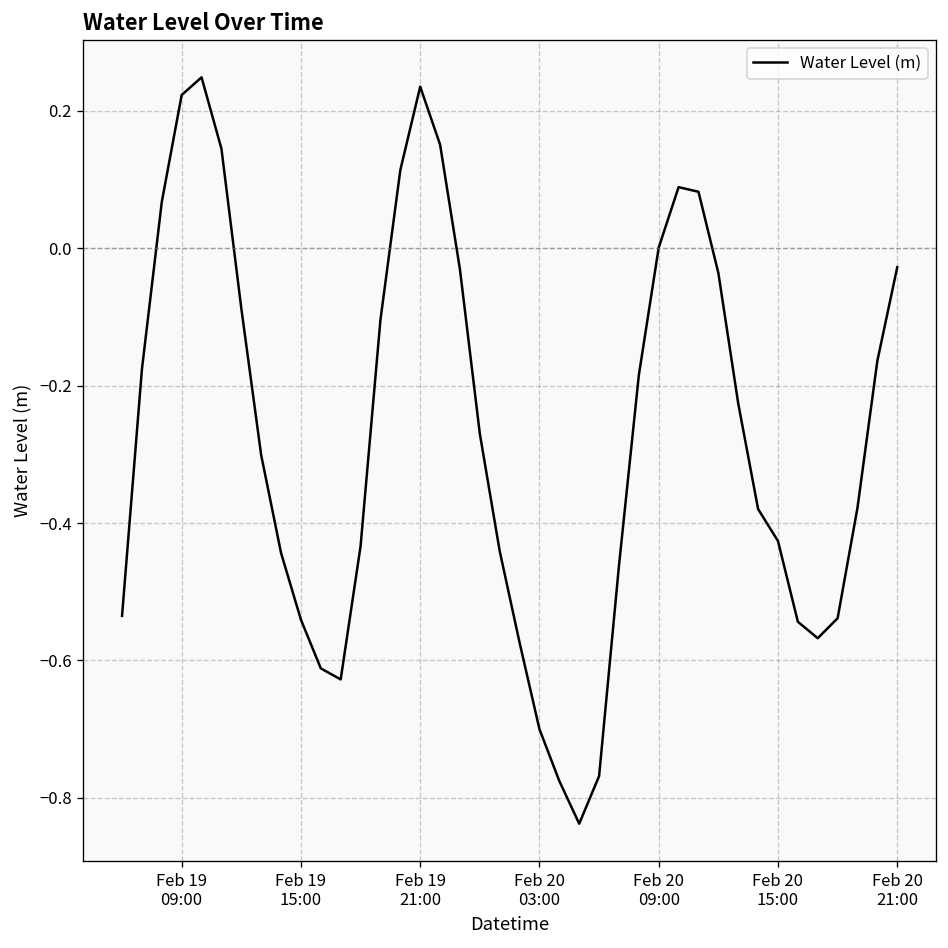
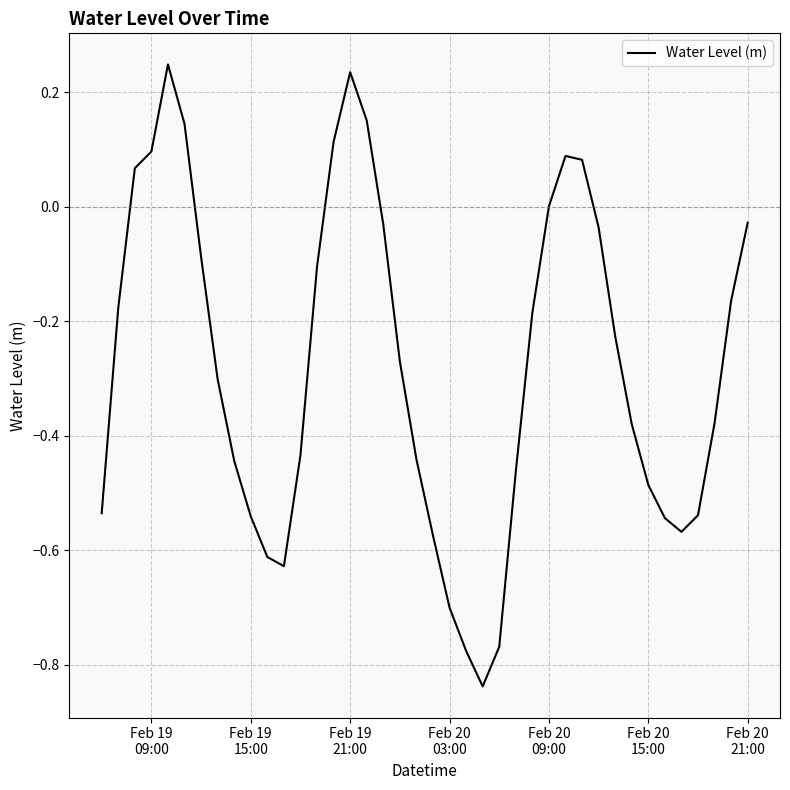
  {
-   "Feb 19 09:00": 0.22,
+   "Feb 19 09:00": 0.10,
    "Feb 19 15:00": -0.54,
    "Feb 19 21:00": 0.24,
    "Feb 20 03:00": -0.70,
    "Feb 20 09:00": 0.00,
-   "Feb 20 15:00": -0.43,
+   "Feb 20 15:00": -0.49,
    "Feb 20 21:00": -0.03
  }
